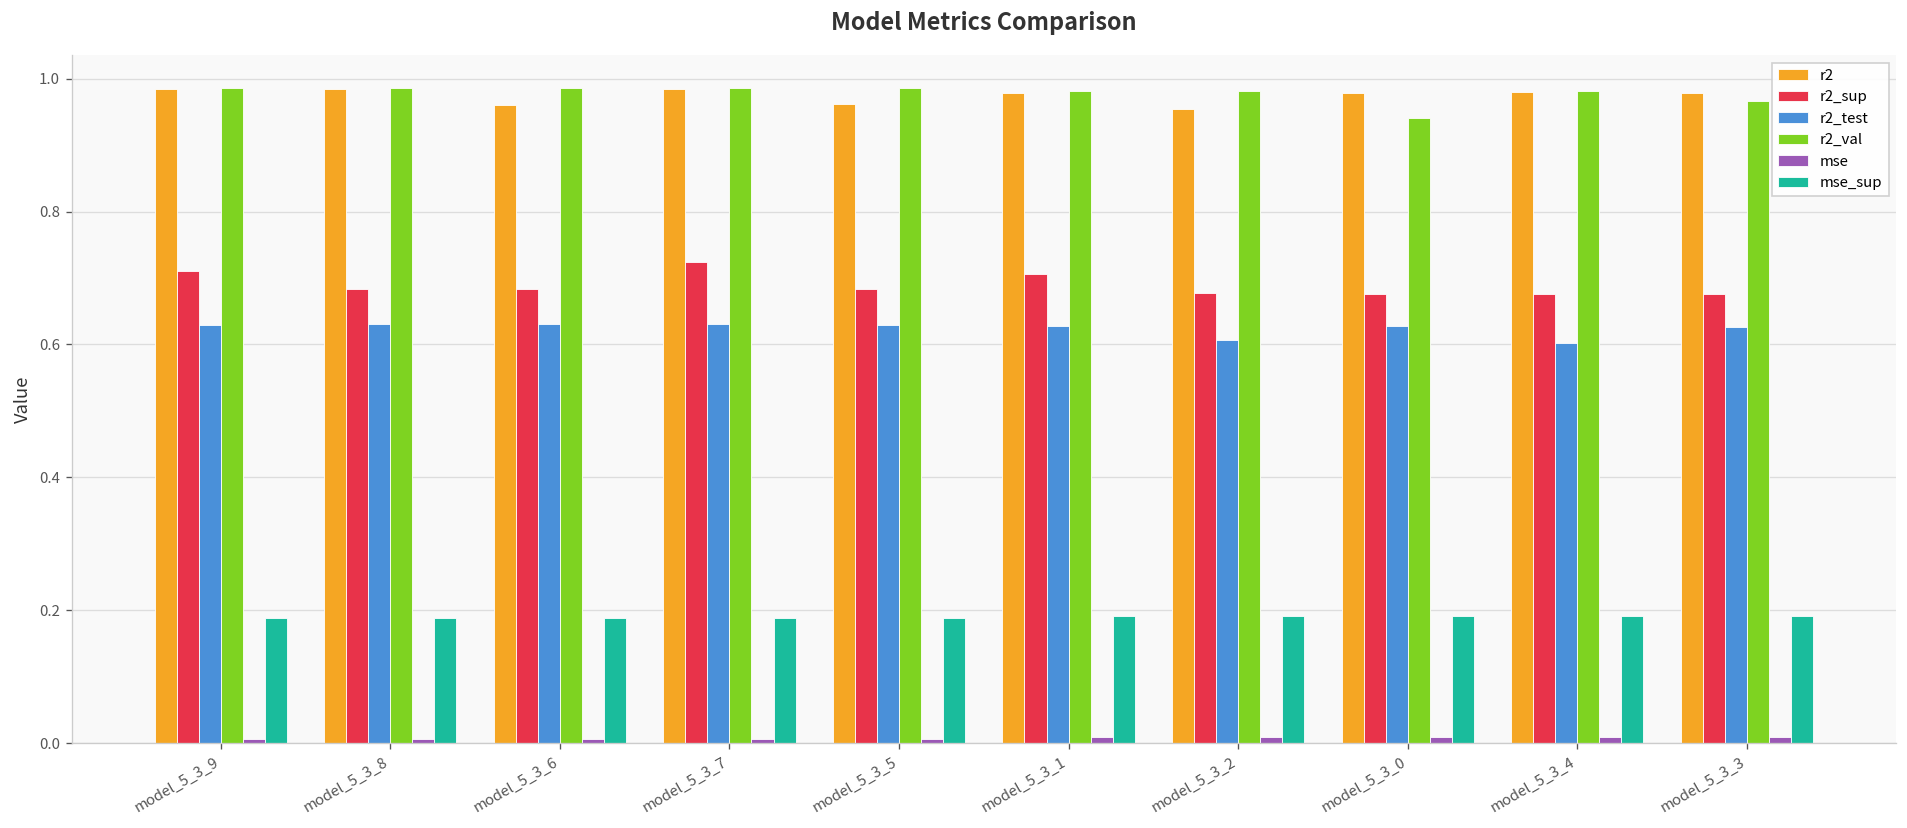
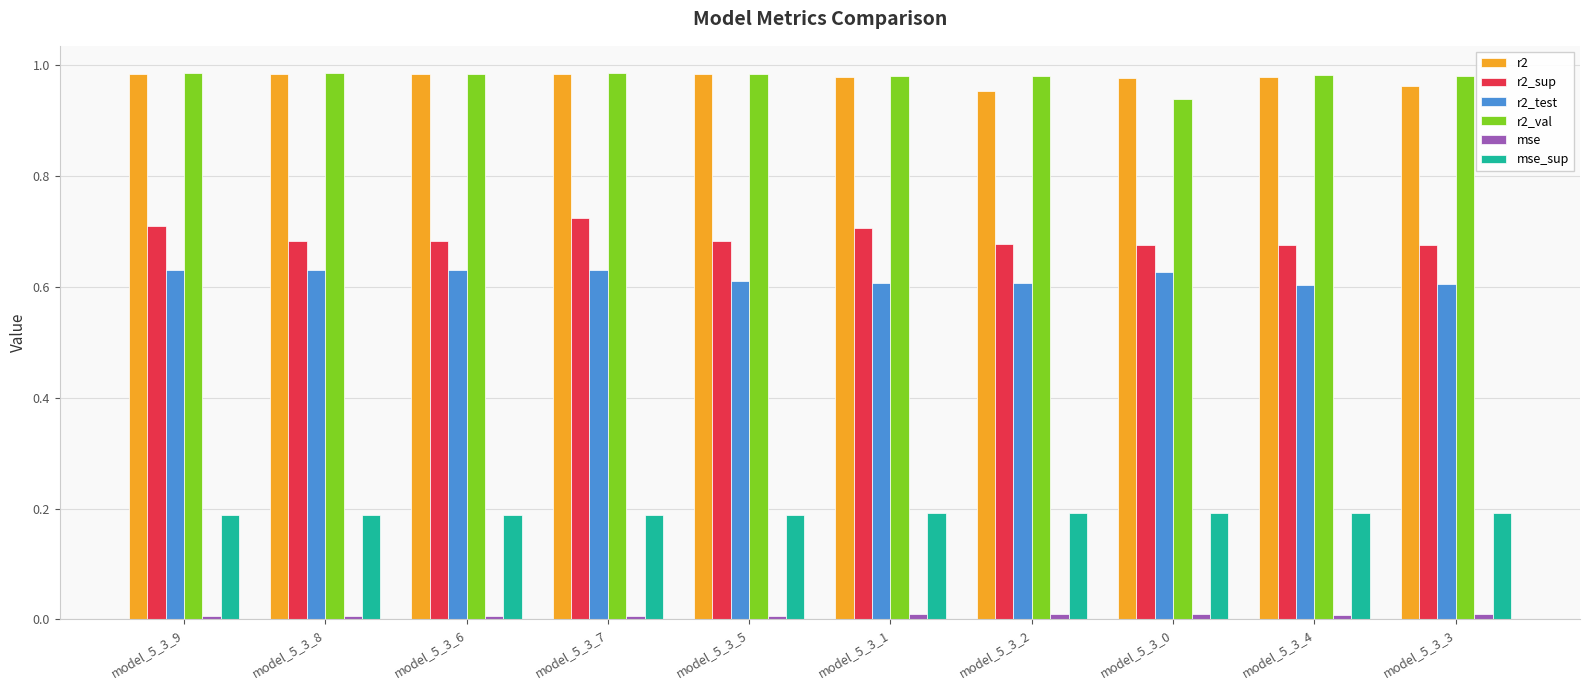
  {
    "r2": {
      "model_5_3_9": 0.98,
      "model_5_3_8": 0.98,
-     "model_5_3_6": 0.96,
+     "model_5_3_6": 0.98,
      "model_5_3_7": 0.98,
-     "model_5_3_5": 0.96,
+     "model_5_3_5": 0.98,
      "model_5_3_1": 0.98,
      "model_5_3_2": 0.95,
      "model_5_3_0": 0.98,
      "model_5_3_4": 0.98,
-     "model_5_3_3": 0.98
+     "model_5_3_3": 0.96
    },
    "r2_sup": {
      "model_5_3_9": 0.71,
      "model_5_3_8": 0.68,
      "model_5_3_6": 0.68,
      "model_5_3_7": 0.72,
      "model_5_3_5": 0.68,
      "model_5_3_1": 0.71,
      "model_5_3_2": 0.68,
      "model_5_3_0": 0.68,
      "model_5_3_4": 0.68,
      "model_5_3_3": 0.68
    },
    "r2_test": {
      "model_5_3_9": 0.63,
      "model_5_3_8": 0.63,
      "model_5_3_6": 0.63,
      "model_5_3_7": 0.63,
-     "model_5_3_5": 0.63,
-     "model_5_3_1": 0.63,
+     "model_5_3_5": 0.61,
+     "model_5_3_1": 0.61,
      "model_5_3_2": 0.61,
      "model_5_3_0": 0.63,
      "model_5_3_4": 0.60,
-     "model_5_3_3": 0.63
+     "model_5_3_3": 0.61
    },
    "r2_val": {
      "model_5_3_9": 0.99,
      "model_5_3_8": 0.99,
      "model_5_3_6": 0.99,
      "model_5_3_7": 0.99,
      "model_5_3_5": 0.99,
      "model_5_3_1": 0.98,
      "model_5_3_2": 0.98,
      "model_5_3_0": 0.94,
      "model_5_3_4": 0.98,
-     "model_5_3_3": 0.97
+     "model_5_3_3": 0.98
    },
    "mse": {
      "model_5_3_9": 0.01,
      "model_5_3_8": 0.01,
      "model_5_3_6": 0.01,
      "model_5_3_7": 0.01,
      "model_5_3_5": 0.01,
      "model_5_3_1": 0.01,
      "model_5_3_2": 0.01,
      "model_5_3_0": 0.01,
      "model_5_3_4": 0.01,
      "model_5_3_3": 0.01
    },
    "mse_sup": {
      "model_5_3_9": 0.19,
      "model_5_3_8": 0.19,
      "model_5_3_6": 0.19,
      "model_5_3_7": 0.19,
      "model_5_3_5": 0.19,
      "model_5_3_1": 0.19,
      "model_5_3_2": 0.19,
      "model_5_3_0": 0.19,
      "model_5_3_4": 0.19,
      "model_5_3_3": 0.19
    }
  }
